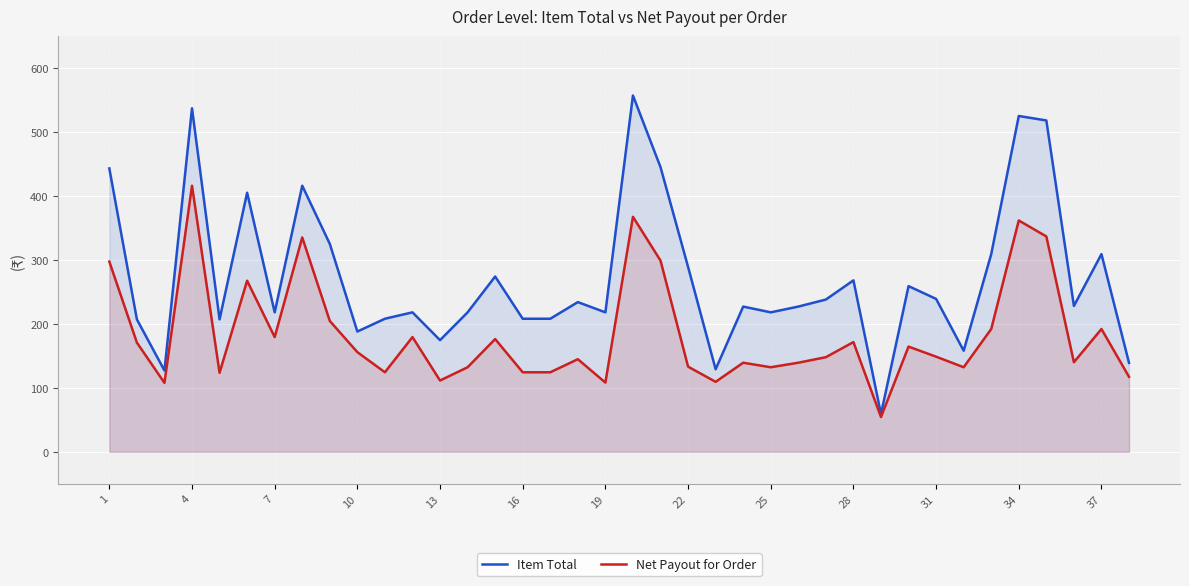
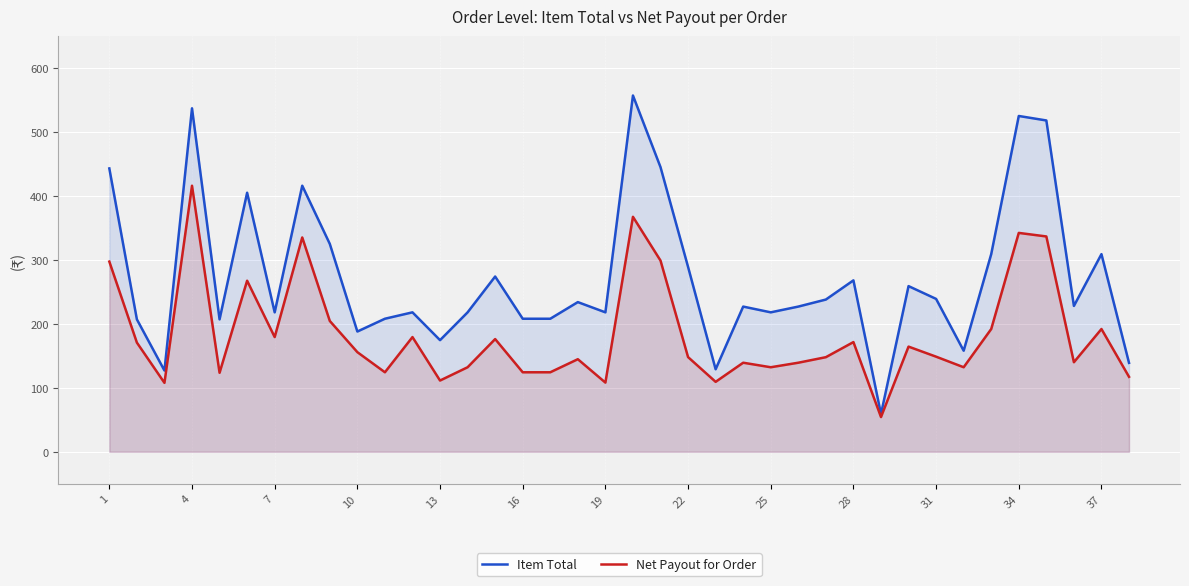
  {
    "Item Total": {
      "1": 440,
      "4": 540,
      "7": 220,
      "10": 190,
      "13": 170,
      "16": 210,
      "19": 220,
      "22": 290,
      "25": 220,
      "28": 270,
      "31": 240,
      "34": 530,
      "37": 310
    },
    "Net Payout for Order": {
      "1": 300,
      "4": 420,
      "7": 180,
      "10": 160,
      "13": 110,
      "16": 120,
      "19": 110,
-     "22": 130,
+     "22": 150,
      "25": 130,
      "28": 170,
      "31": 150,
-     "34": 360,
+     "34": 340,
      "37": 190
    }
  }
